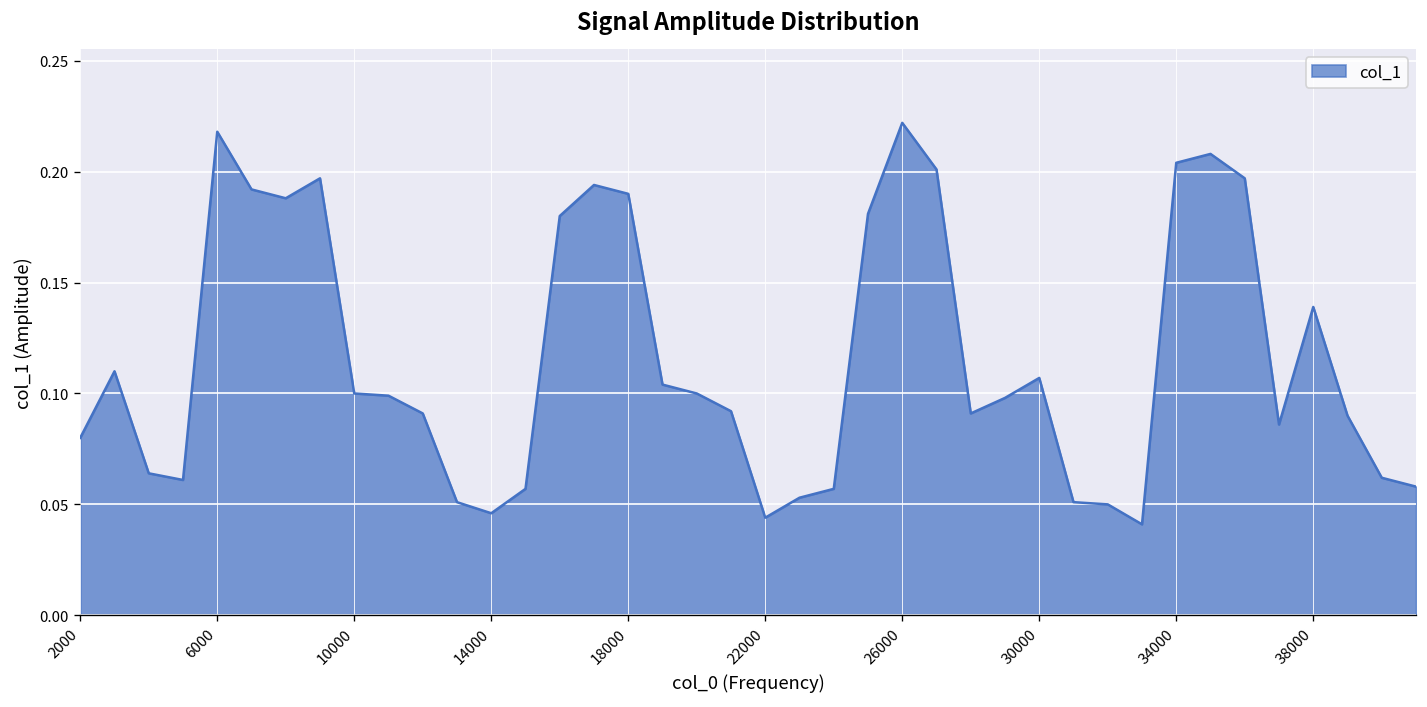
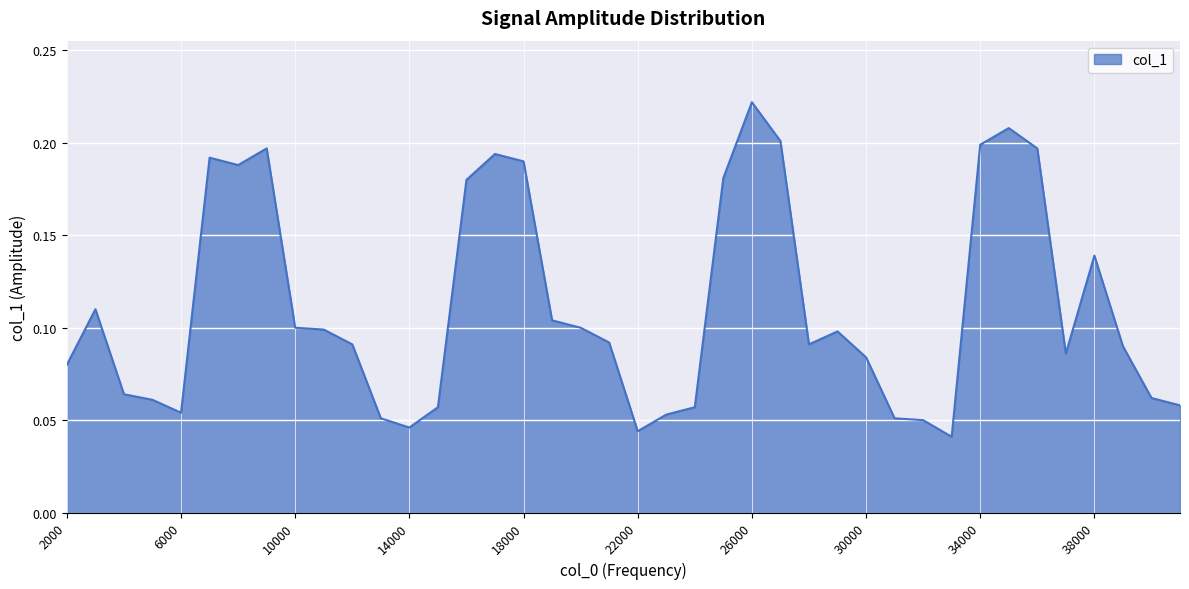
  {
    "2000": 0.080,
-   "6000": 0.218,
+   "6000": 0.054,
    "10000": 0.100,
    "14000": 0.046,
    "18000": 0.190,
    "22000": 0.044,
    "26000": 0.222,
-   "30000": 0.107,
-   "34000": 0.204,
+   "30000": 0.084,
+   "34000": 0.199,
    "38000": 0.139
  }
